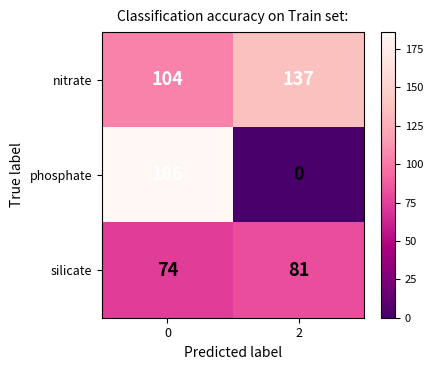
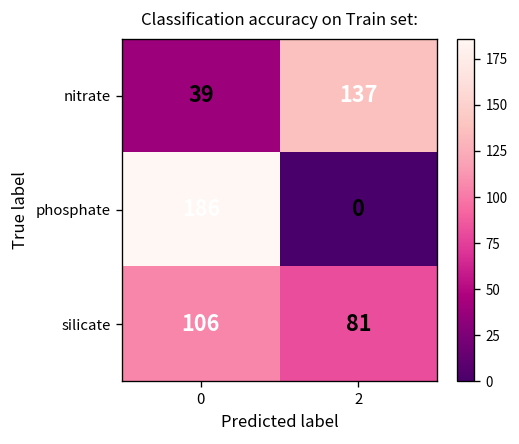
  {
    "nitrate": {
-     "0": 104,
+     "0": 39,
      "2": 137
    },
    "phosphate": {
      "2": 0
    },
    "silicate": {
-     "0": 74,
+     "0": 106,
      "2": 81
    }
  }
